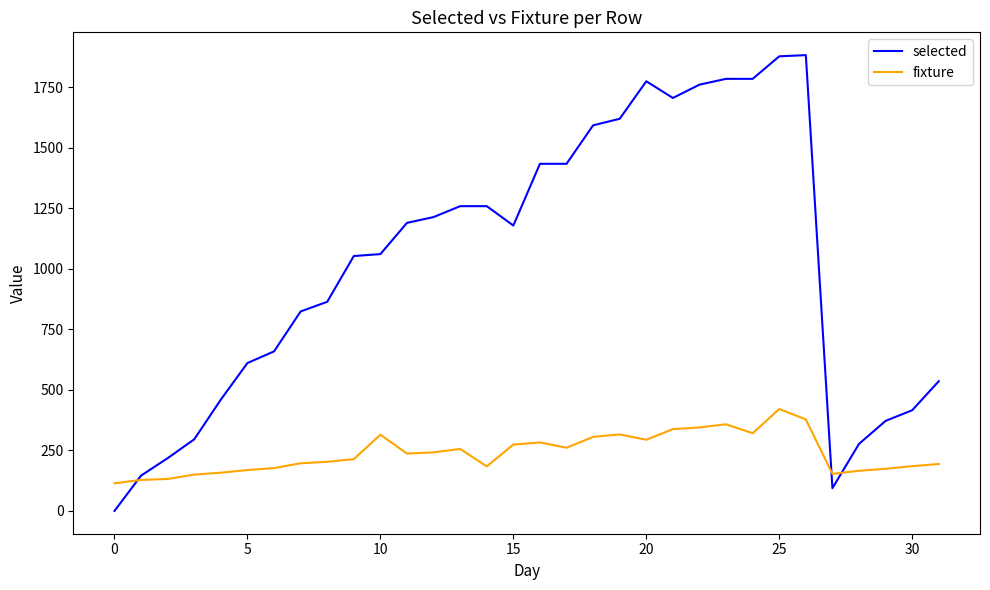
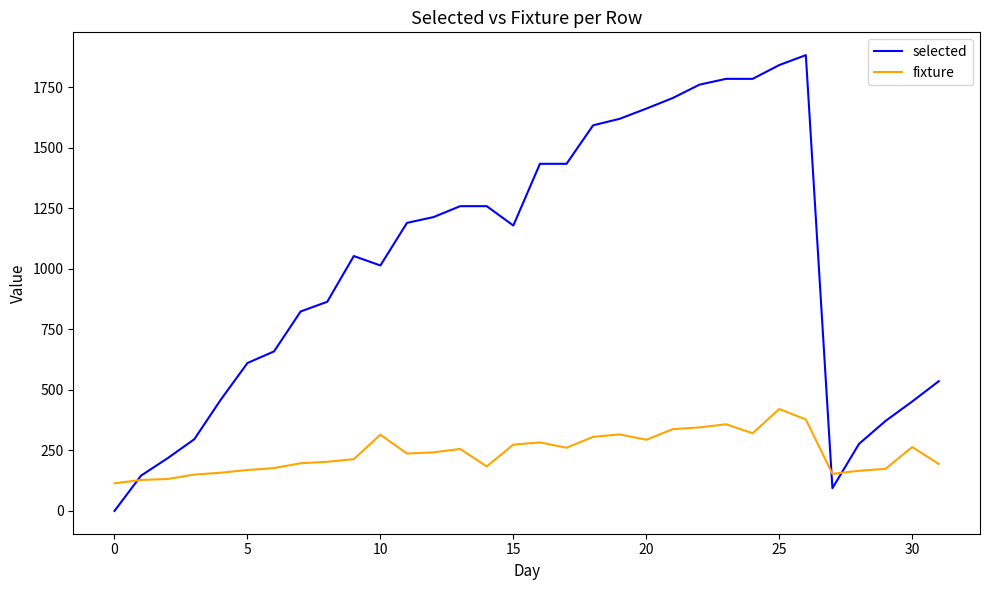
  {
    "selected": {
      "0": 0,
      "5": 610,
-     "10": 1060,
+     "10": 1010,
      "15": 1180,
-     "20": 1780,
-     "25": 1880,
-     "30": 420
+     "20": 1660,
+     "25": 1840,
+     "30": 450
    },
    "fixture": {
      "0": 110,
      "5": 170,
      "10": 320,
      "15": 270,
      "20": 290,
      "25": 420,
-     "30": 190
+     "30": 260
    }
  }
